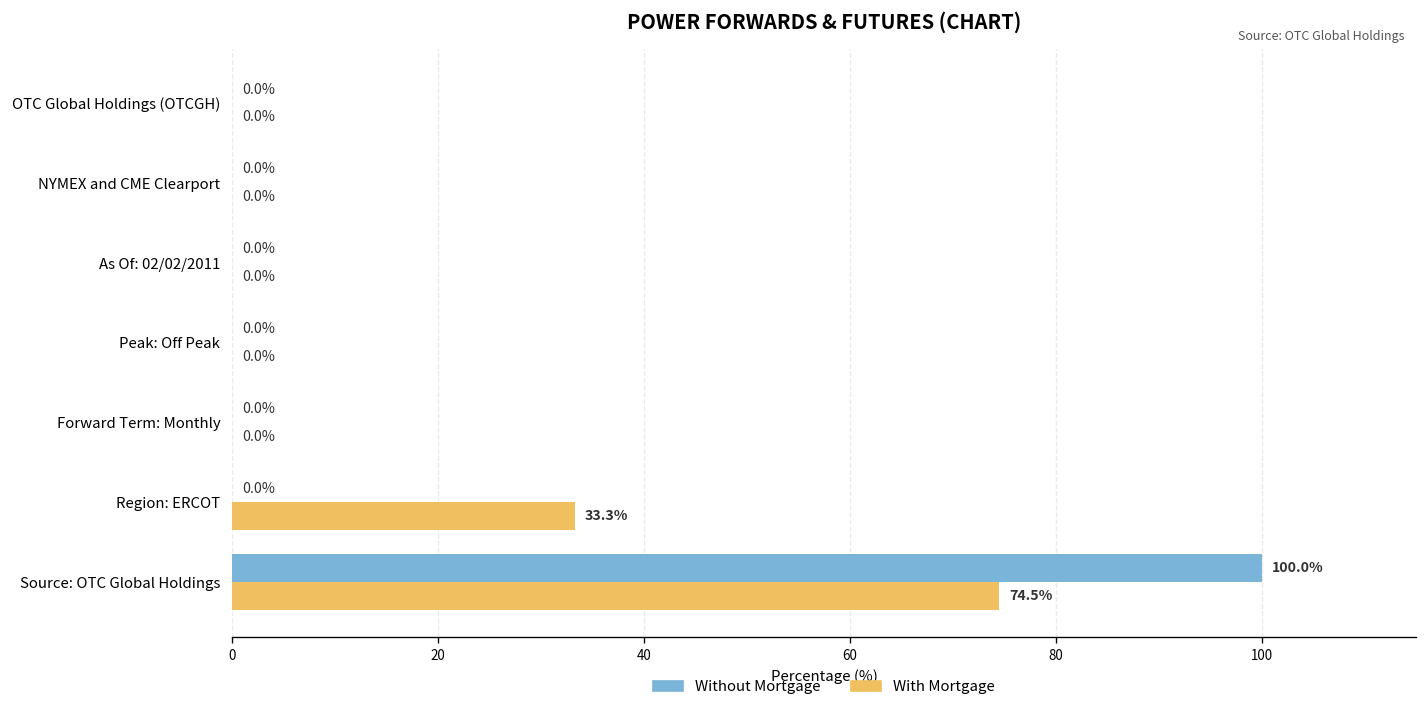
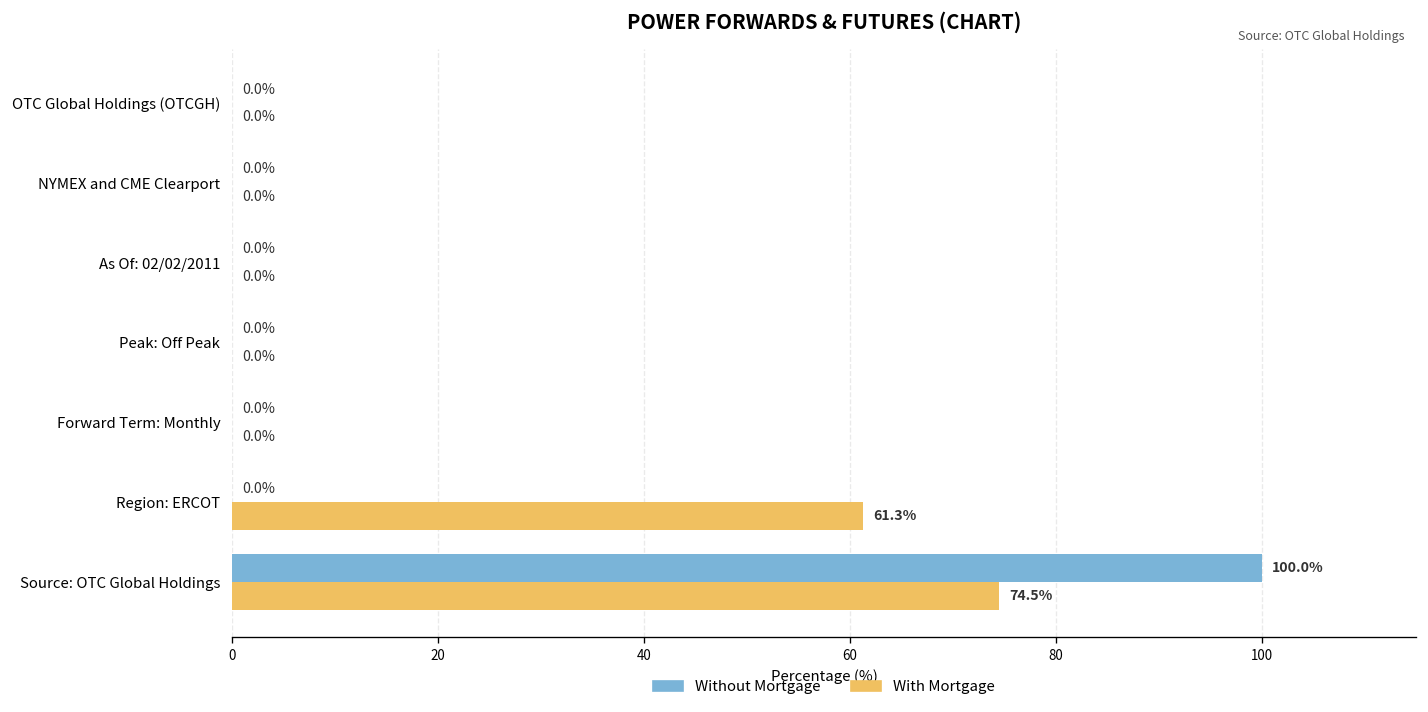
  {
    "Without Mortgage": {
      "OTC Global Holdings (OTCGH)": "0.0%",
      "NYMEX and CME Clearport": "0.0%",
      "As Of: 02/02/2011": "0.0%",
      "Peak: Off Peak": "0.0%",
      "Forward Term: Monthly": "0.0%",
      "Region: ERCOT": "0.0%",
      "Source: OTC Global Holdings": "100.0%"
    },
    "With Mortgage": {
      "OTC Global Holdings (OTCGH)": "0.0%",
      "NYMEX and CME Clearport": "0.0%",
      "As Of: 02/02/2011": "0.0%",
      "Peak: Off Peak": "0.0%",
      "Forward Term: Monthly": "0.0%",
-     "Region: ERCOT": "33.3%",
+     "Region: ERCOT": "61.3%",
      "Source: OTC Global Holdings": "74.5%"
    }
  }
